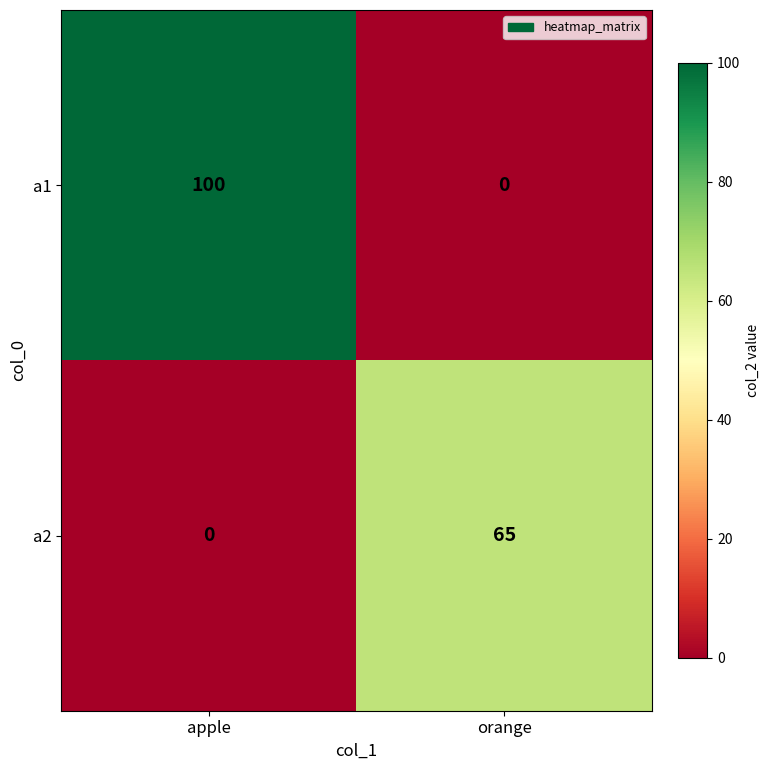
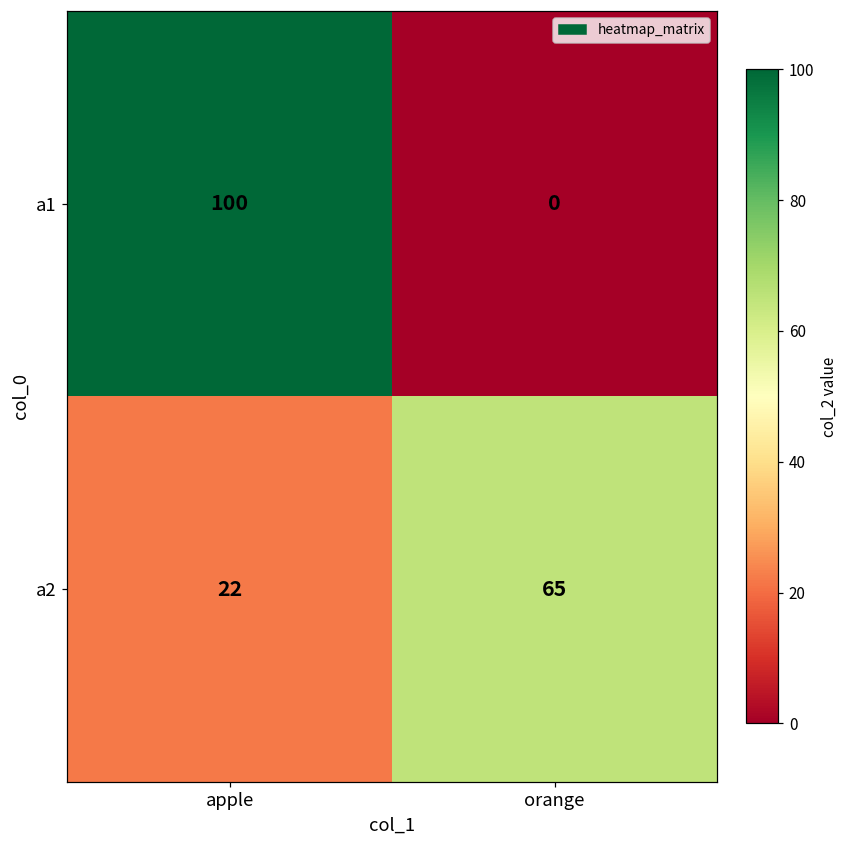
  {
    "a1": {
      "apple": 100,
      "orange": 0
    },
    "a2": {
-     "apple": 0,
+     "apple": 22,
      "orange": 65
    }
  }
